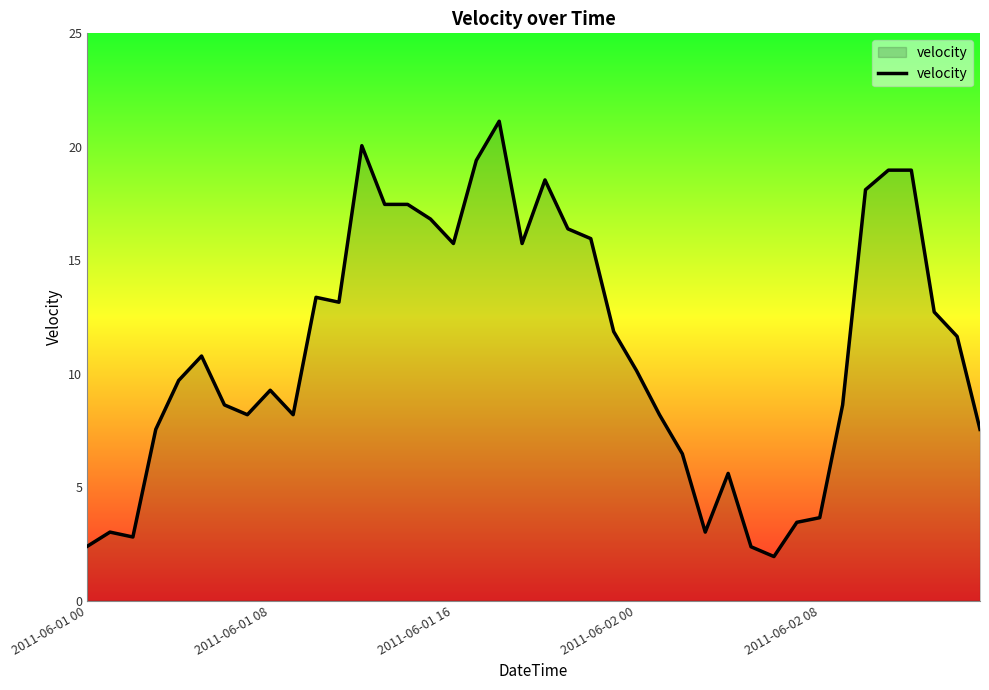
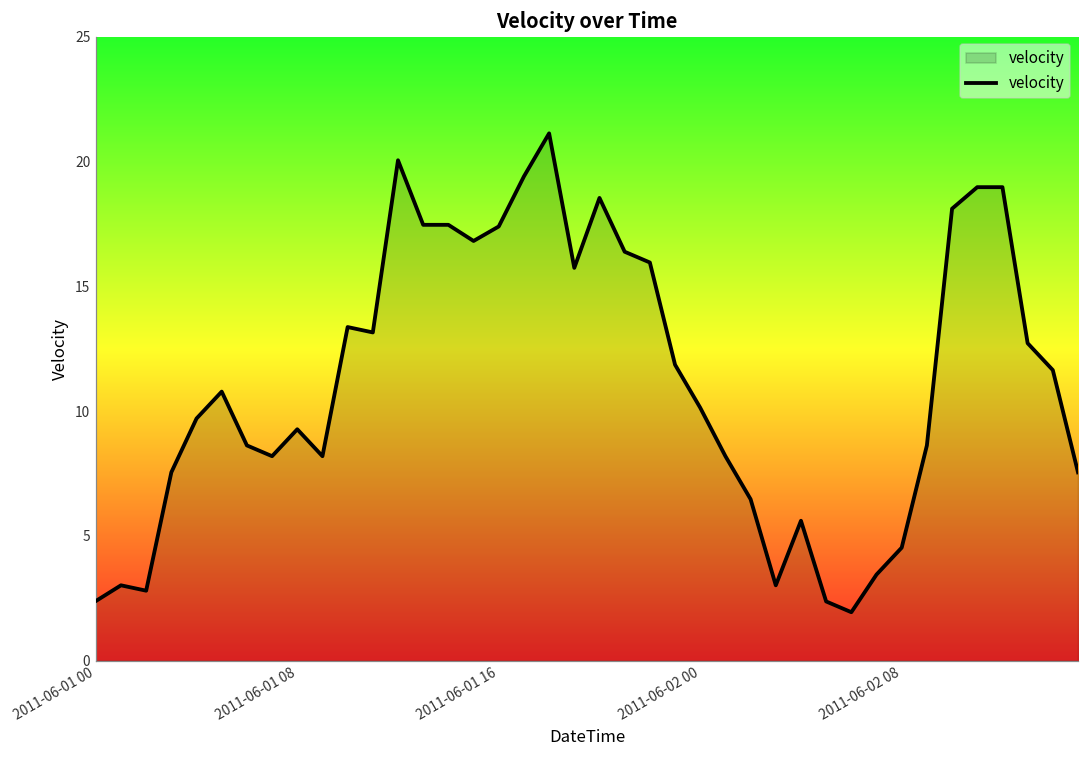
  {
    "2011-06-01 00": 2.4,
    "2011-06-01 08": 9.3,
-   "2011-06-01 16": 15.7,
+   "2011-06-01 16": 17.4,
    "2011-06-02 00": 10.1,
-   "2011-06-02 08": 3.7
+   "2011-06-02 08": 4.5
  }
